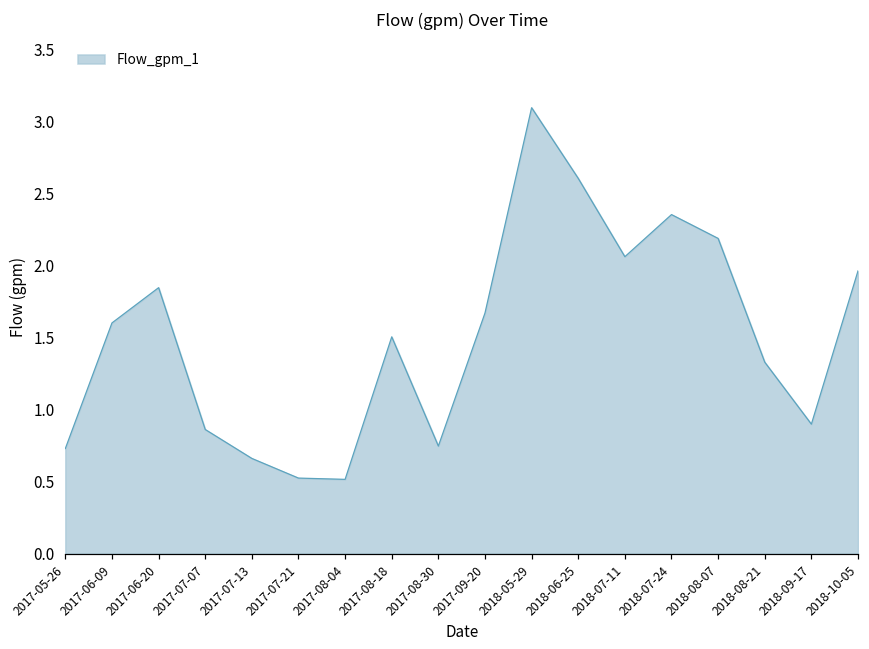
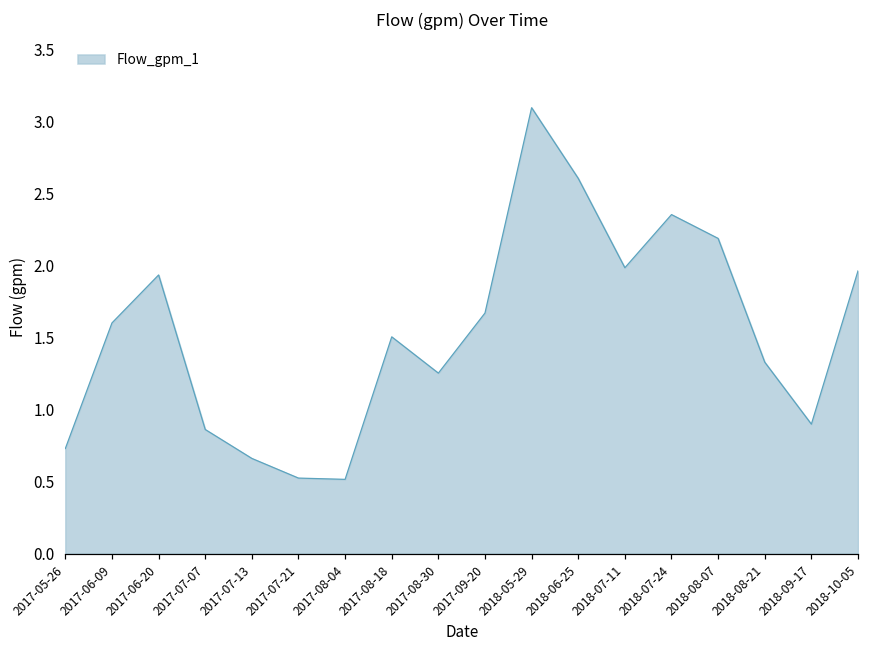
  {
    "2017-05-26": 0.73,
    "2017-06-09": 1.60,
-   "2017-06-20": 1.85,
+   "2017-06-20": 1.93,
    "2017-07-07": 0.86,
    "2017-07-13": 0.66,
    "2017-07-21": 0.52,
    "2017-08-04": 0.52,
    "2017-08-18": 1.50,
-   "2017-08-30": 0.75,
+   "2017-08-30": 1.25,
    "2017-09-20": 1.67,
    "2018-05-29": 3.09,
    "2018-06-25": 2.60,
-   "2018-07-11": 2.06,
+   "2018-07-11": 1.98,
    "2018-07-24": 2.35,
    "2018-08-07": 2.19,
    "2018-08-21": 1.33,
    "2018-09-17": 0.90,
    "2018-10-05": 1.96
  }
